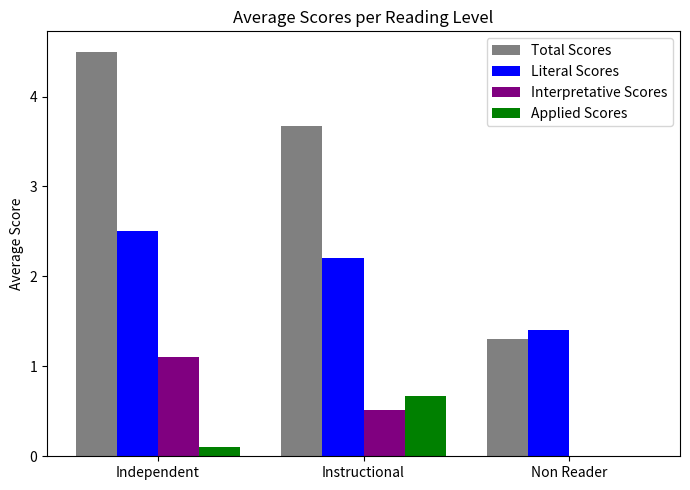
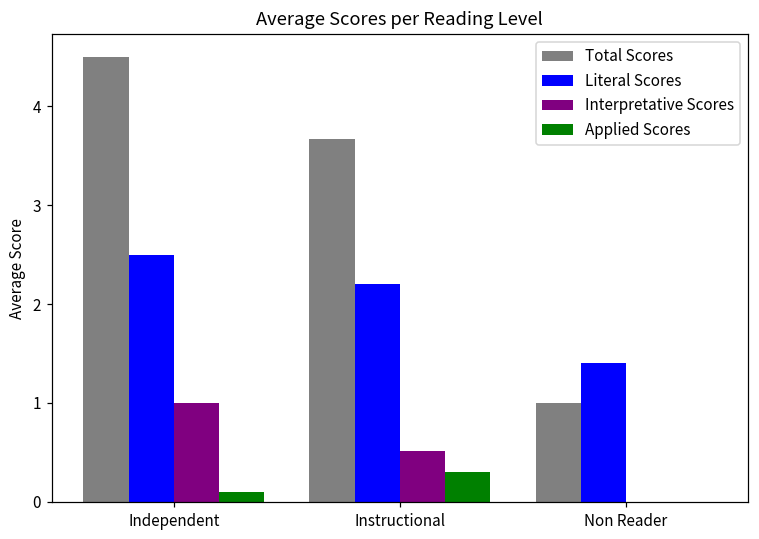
  {
    "Total Scores": {
      "Independent": 4.5,
      "Instructional": 3.7,
-     "Non Reader": 1.3
+     "Non Reader": 1.0
    },
    "Literal Scores": {
      "Independent": 2.5,
      "Instructional": 2.2,
      "Non Reader": 1.4
    },
    "Interpretative Scores": {
-     "Independent": 1.1,
+     "Independent": 1.0,
      "Instructional": 0.5,
      "Non Reader": 0.0
    },
    "Applied Scores": {
      "Independent": 0.1,
-     "Instructional": 0.7,
+     "Instructional": 0.3,
      "Non Reader": 0.0
    }
  }
